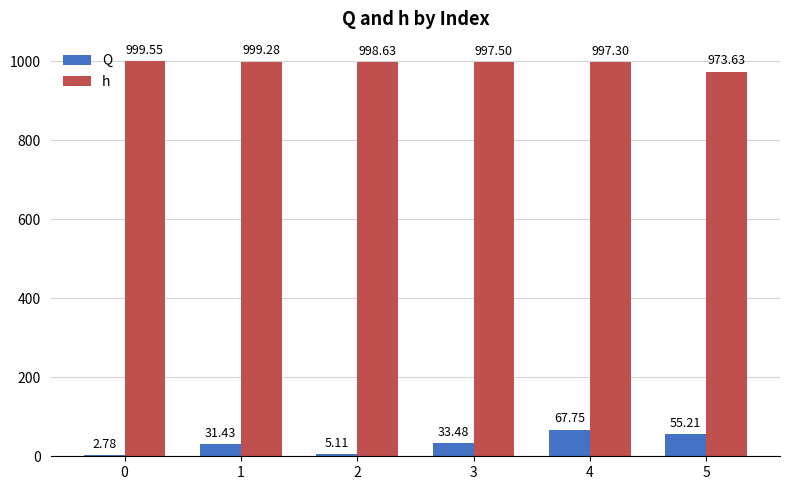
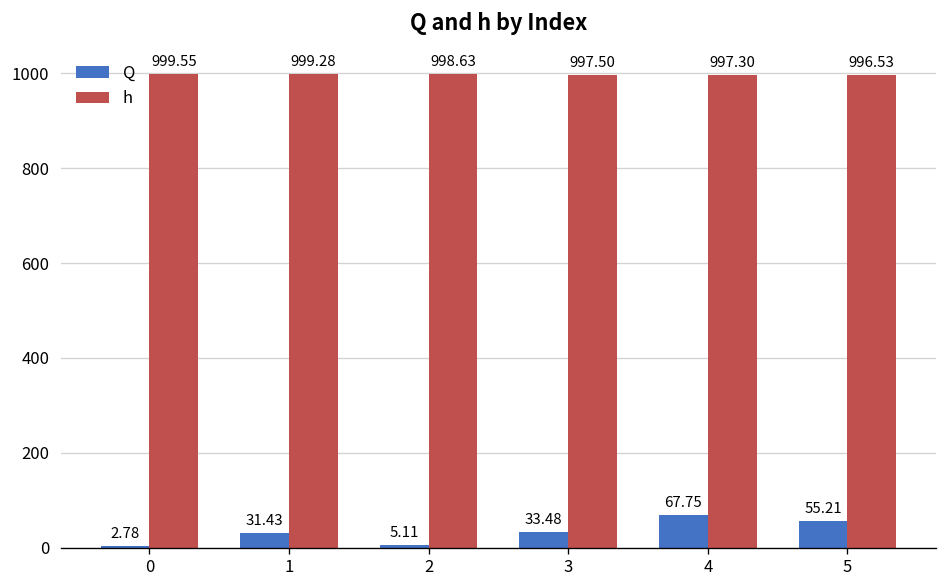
  {
    "Q": {
      "0": 2.78,
      "1": 31.43,
      "2": 5.11,
      "3": 33.48,
      "4": 67.75,
      "5": 55.21
    },
    "h": {
      "0": 999.55,
      "1": 999.28,
      "2": 998.63,
      "3": 997.50,
      "4": 997.30,
-     "5": 973.63
+     "5": 996.53
    }
  }
